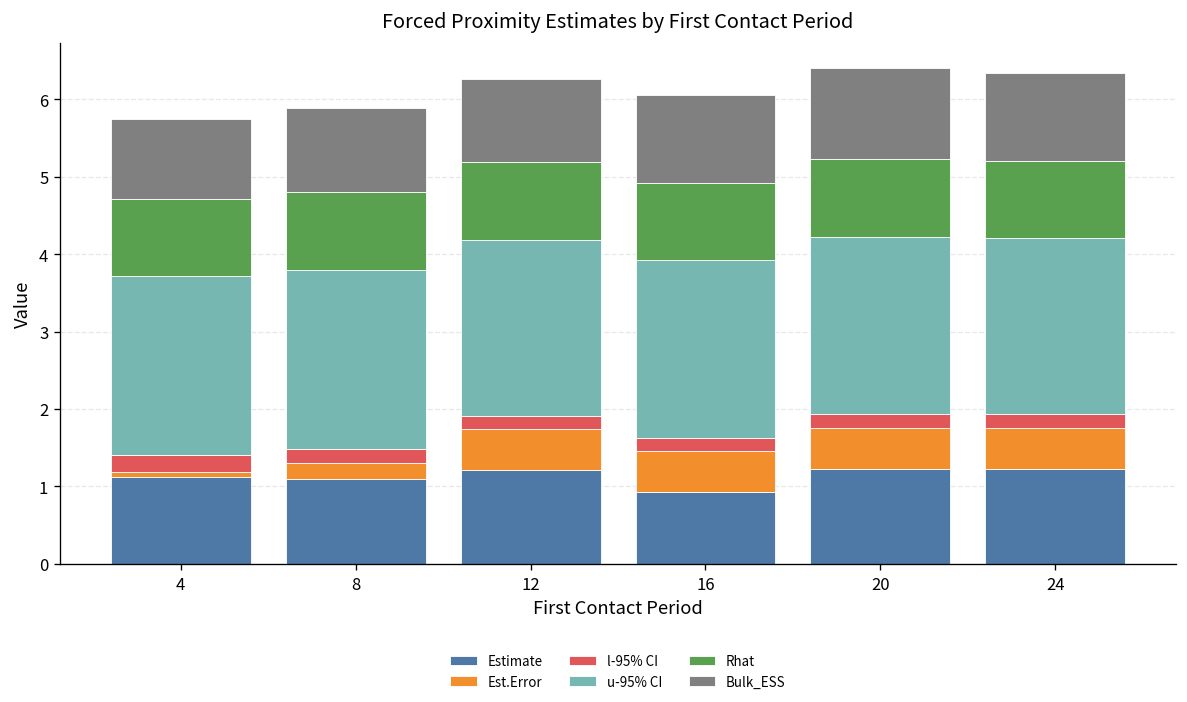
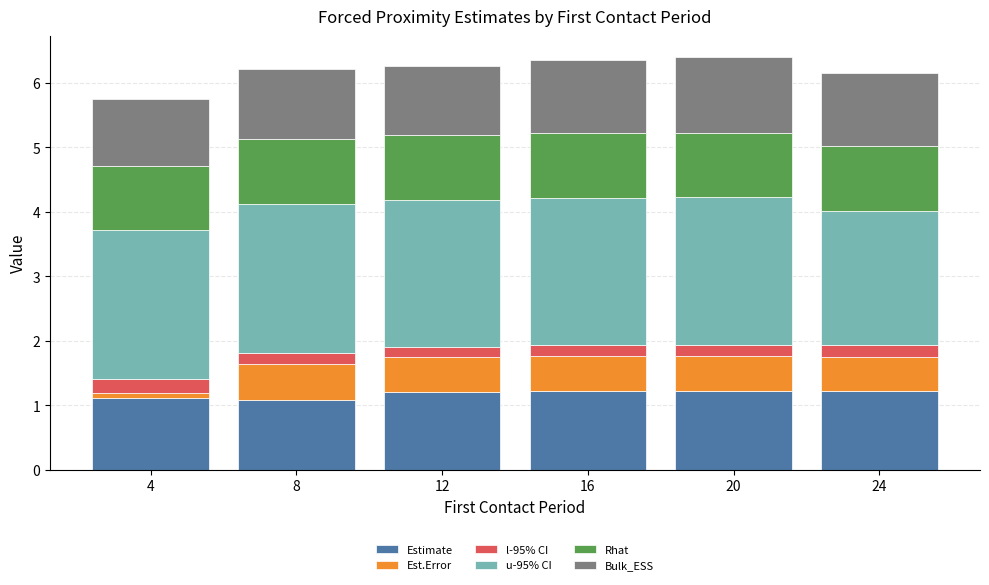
  {
    "Estimate": {
      "4": 1.1,
      "8": 1.1,
      "12": 1.2,
-     "16": 0.9,
+     "16": 1.2,
      "20": 1.2,
      "24": 1.2
    },
    "Est.Error": {
      "4": 0.1,
-     "8": 0.2,
+     "8": 0.5,
      "12": 0.5,
      "16": 0.5,
      "20": 0.5,
      "24": 0.5
    },
    "l-95% CI": {
      "4": 0.2,
      "8": 0.2,
      "12": 0.2,
      "16": 0.2,
      "20": 0.2,
      "24": 0.2
    },
    "u-95% CI": {
      "4": 2.3,
      "8": 2.3,
      "12": 2.3,
      "16": 2.3,
      "20": 2.3,
-     "24": 2.3
+     "24": 2.1
    },
    "Rhat": {
      "4": 1.0,
      "8": 1.0,
      "12": 1.0,
      "16": 1.0,
      "20": 1.0,
      "24": 1.0
    },
    "Bulk_ESS": {
      "4": 1.0,
      "8": 1.1,
      "12": 1.1,
      "16": 1.1,
      "20": 1.2,
      "24": 1.1
    }
  }
